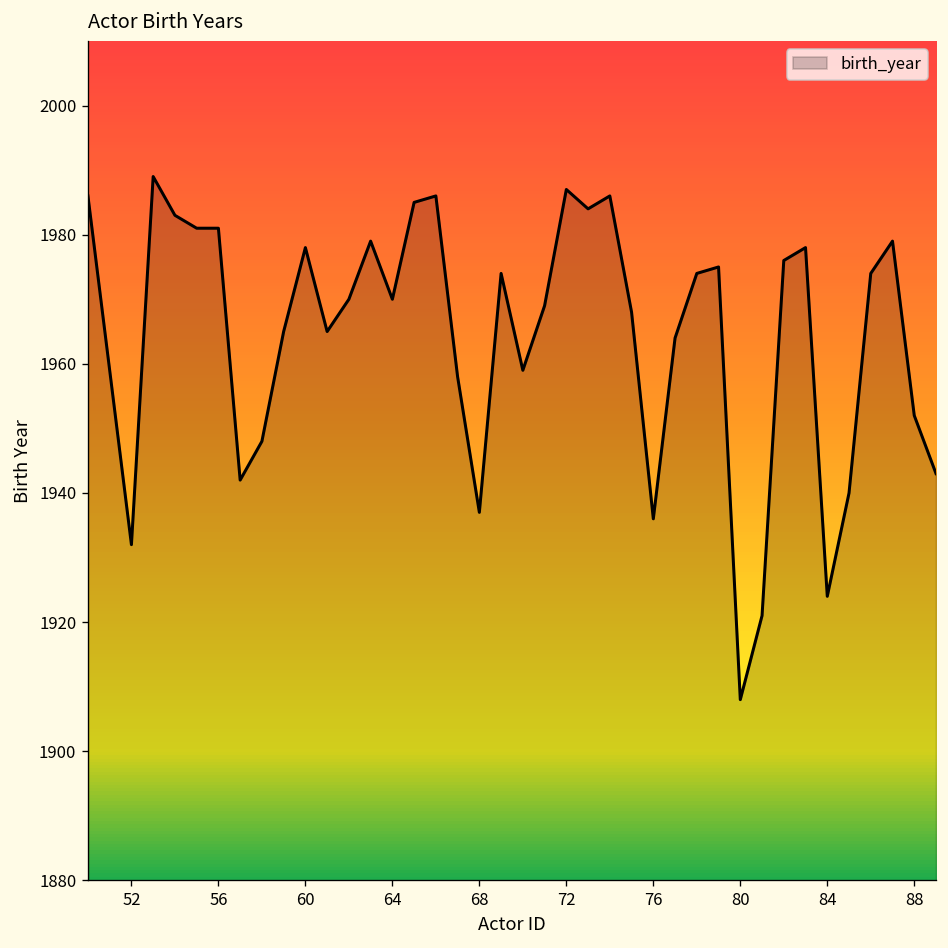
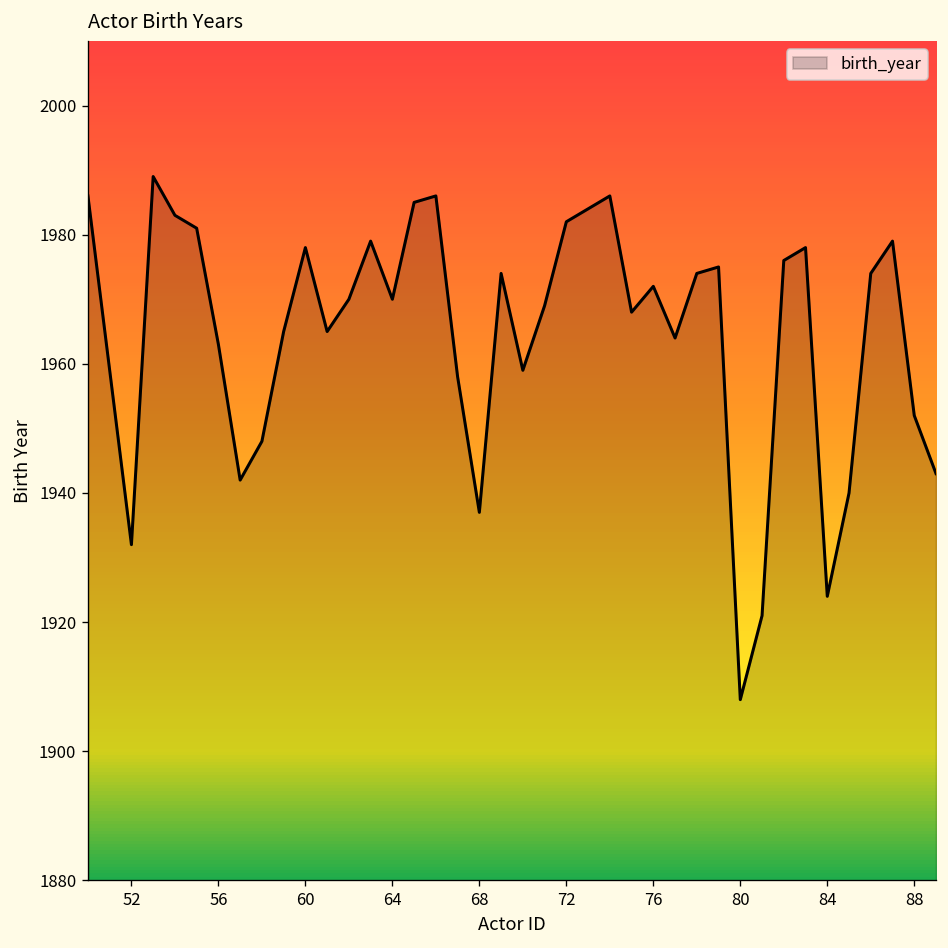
  {
    "52": 1932,
-   "56": 1981,
+   "56": 1963,
    "60": 1978,
    "64": 1970,
    "68": 1937,
-   "72": 1987,
-   "76": 1936,
+   "72": 1982,
+   "76": 1972,
    "80": 1908,
    "84": 1924,
    "88": 1952
  }
